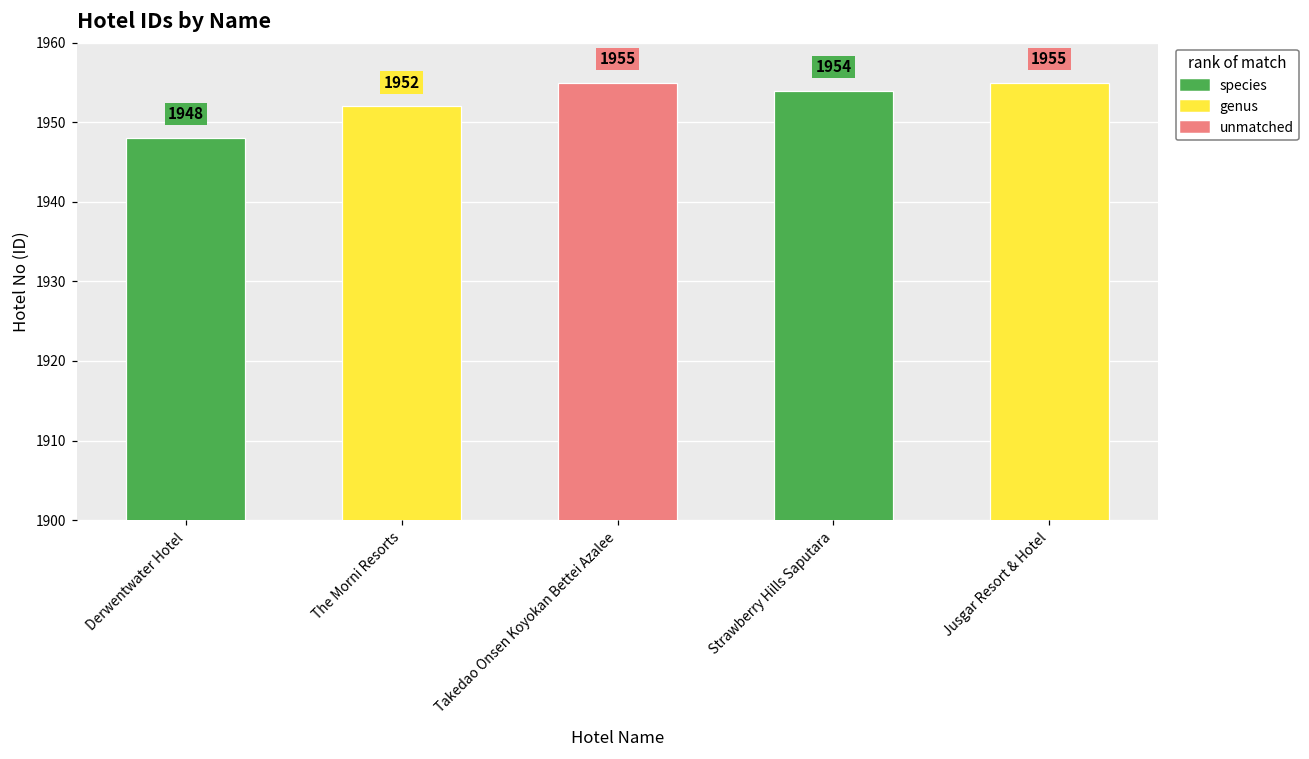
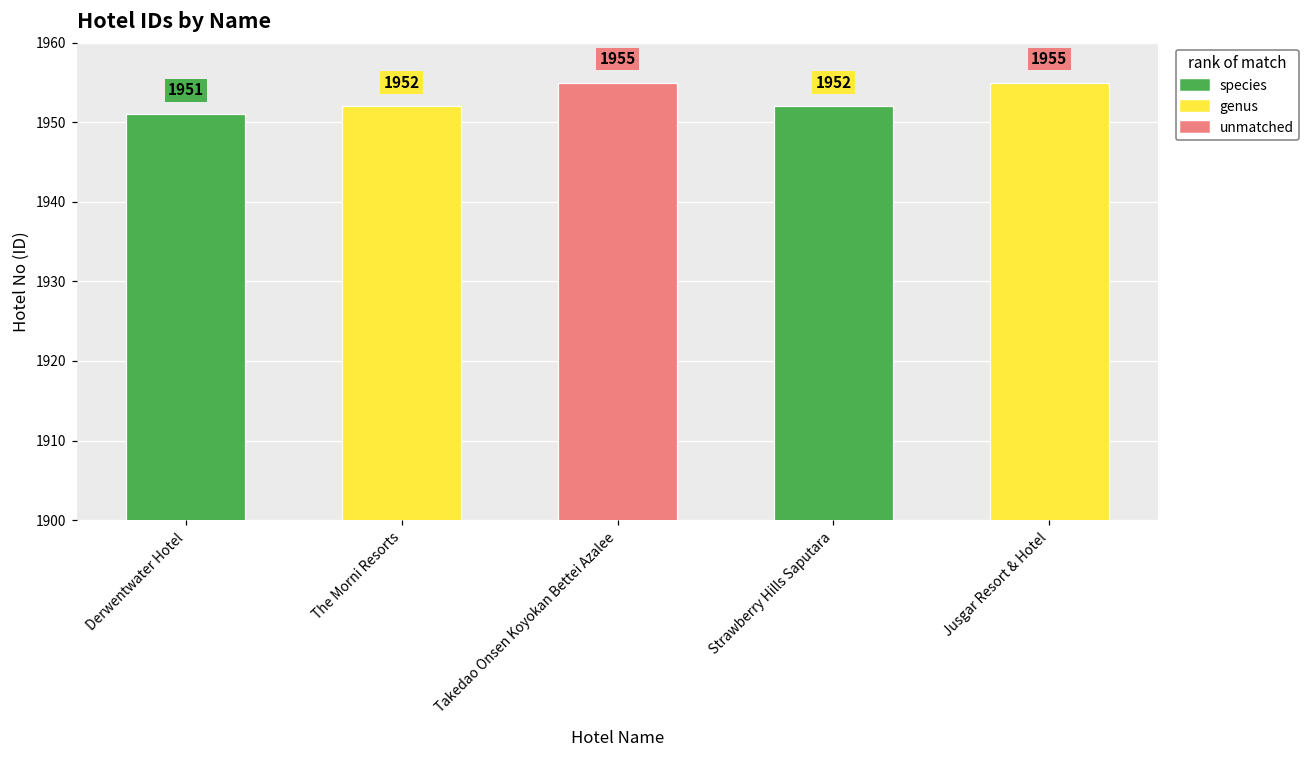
  {
-   "Derwentwater Hotel": 1948,
-   "Strawberry Hills Saputara": 1954
+   "Derwentwater Hotel": 1951,
+   "Strawberry Hills Saputara": 1952
  }
